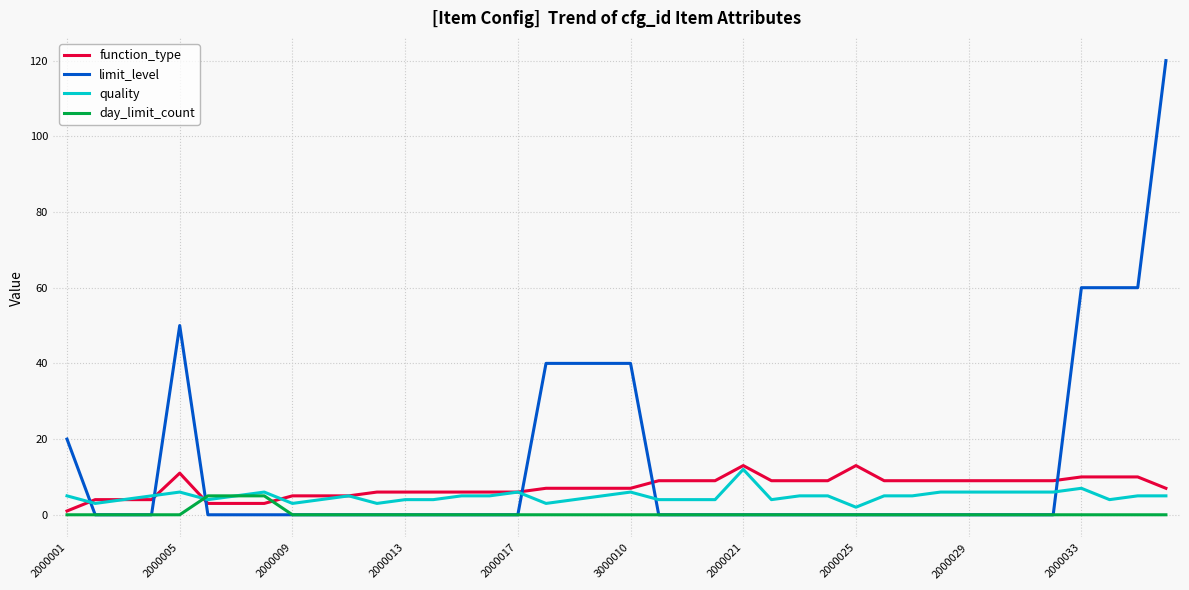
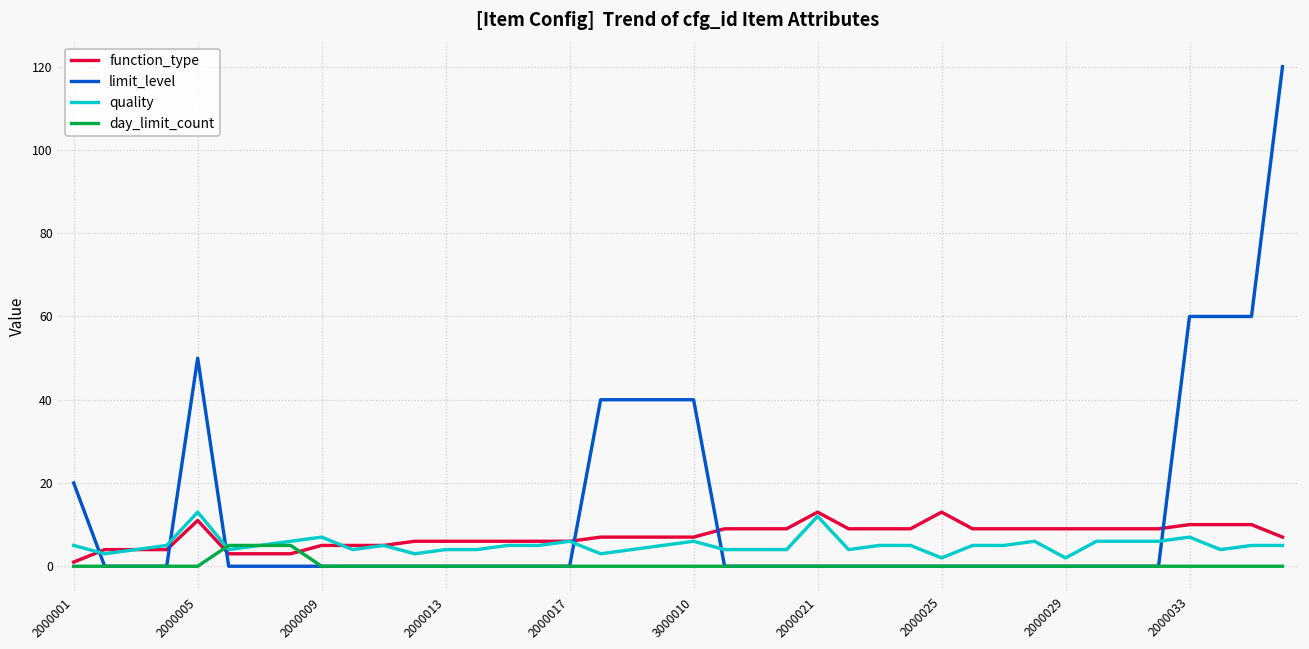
  {
    "function_type": {
      "2000001": 1,
      "2000005": 11,
      "2000009": 5,
      "2000013": 6,
      "3000010": 7,
      "2000021": 13,
      "2000025": 13,
      "2000029": 9,
      "2000033": 10
    },
    "limit_level": {
      "2000001": 20,
      "2000005": 50,
      "3000010": 40,
      "2000033": 60
    },
    "quality": {
      "2000001": 5,
-     "2000005": 6,
-     "2000009": 3,
+     "2000005": 13,
+     "2000009": 7,
      "2000013": 4,
      "3000010": 6,
      "2000021": 12,
      "2000025": 2,
-     "2000029": 6,
+     "2000029": 2,
      "2000033": 7
    },
    "day_limit_count": {
      "2000001": 0,
      "2000005": 0,
      "3000010": 0,
      "2000033": 0
    }
  }
